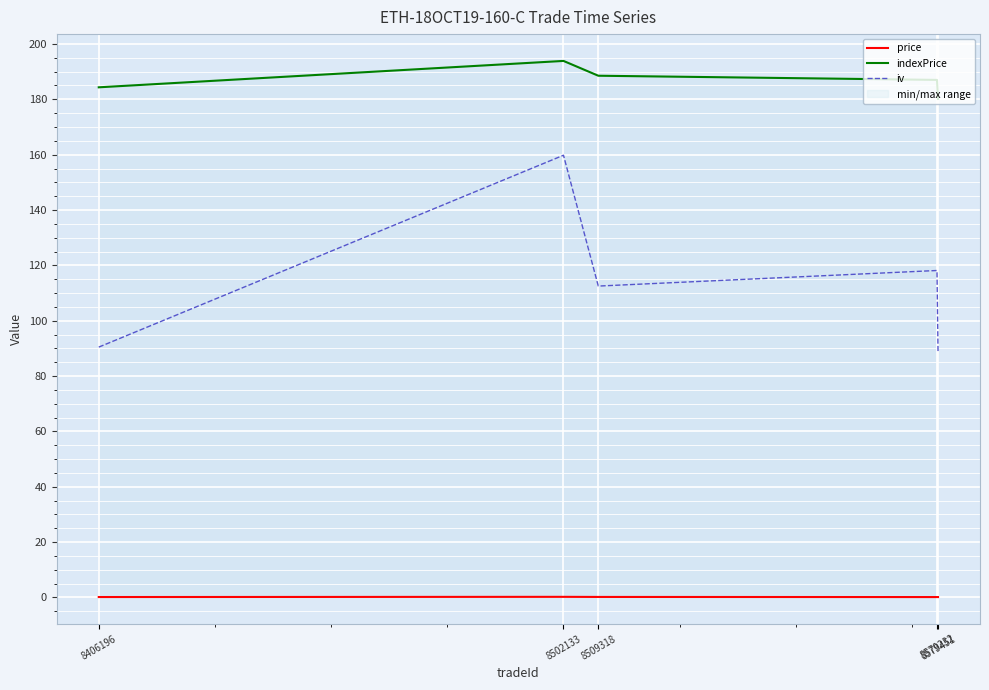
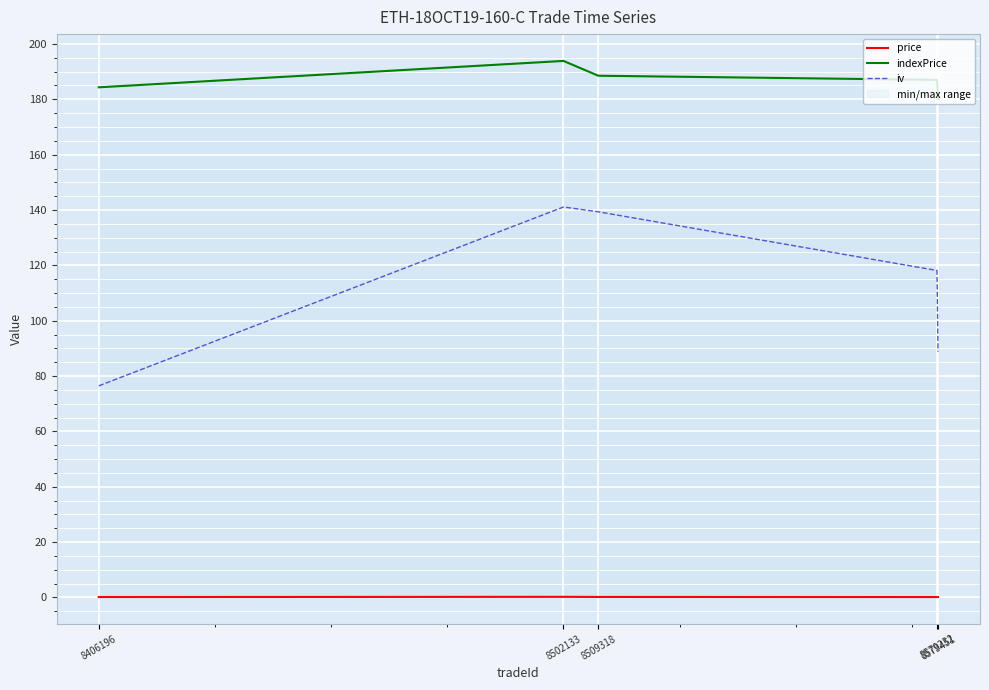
  {
    "price": {
      "8406196": 0,
      "8502133": 0,
      "8509318": 0,
      "8579232": 0,
      "8579451": 0
    },
    "min/max range": {
      "8406196": 184,
      "8502133": 194,
      "8509318": 189
    },
    "iv": {
-     "8406196": 90,
-     "8502133": 160,
-     "8509318": 113,
+     "8406196": 76,
+     "8502133": 141,
+     "8509318": 139,
      "8579232": 118,
      "8579451": 89
    }
  }
